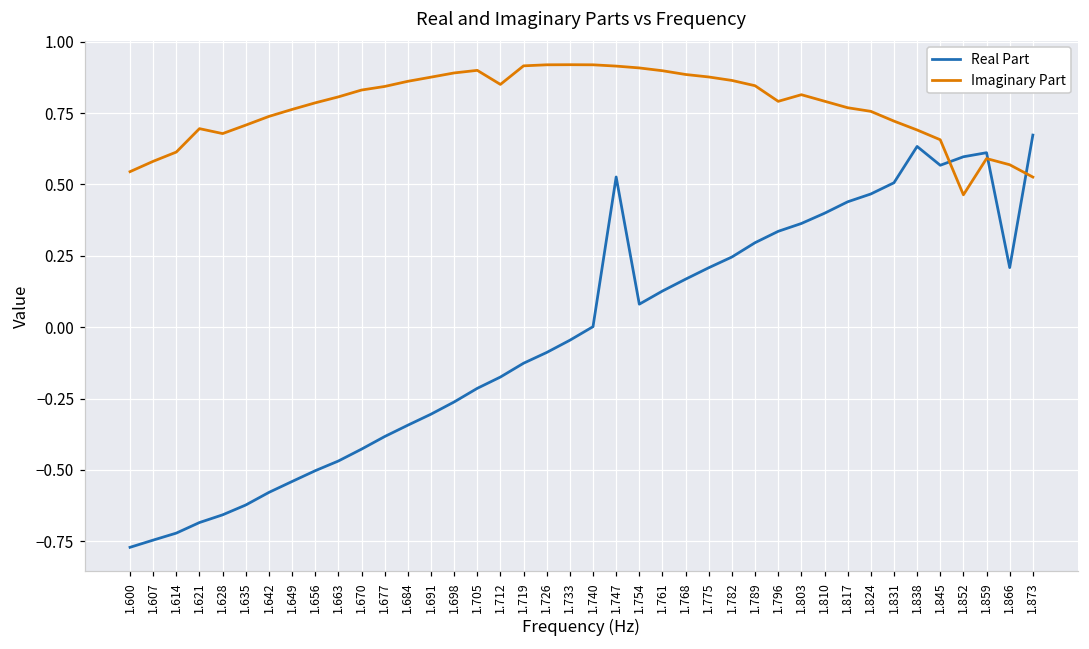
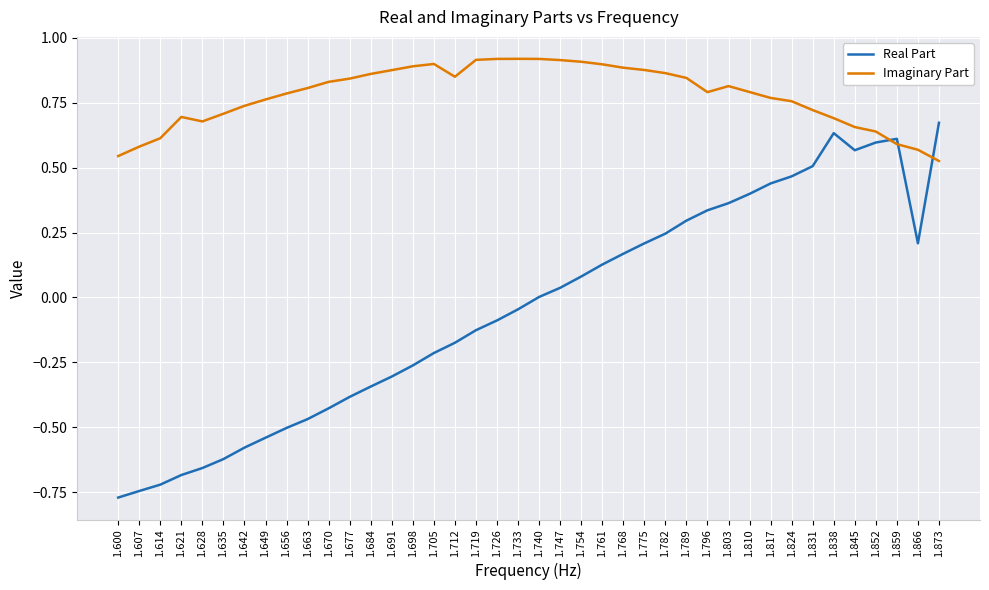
  {
    "Real Part": {
      "1.600": -0.77,
      "1.607": -0.75,
      "1.614": -0.72,
      "1.621": -0.68,
      "1.628": -0.66,
      "1.635": -0.62,
      "1.642": -0.58,
      "1.649": -0.54,
      "1.656": -0.50,
      "1.663": -0.47,
      "1.670": -0.43,
      "1.677": -0.38,
      "1.684": -0.34,
      "1.691": -0.30,
      "1.698": -0.26,
      "1.705": -0.21,
      "1.712": -0.17,
      "1.719": -0.13,
      "1.726": -0.09,
      "1.733": -0.05,
      "1.740": 0.00,
-     "1.747": 0.53,
+     "1.747": 0.04,
      "1.754": 0.08,
      "1.761": 0.13,
      "1.768": 0.17,
      "1.775": 0.21,
      "1.782": 0.25,
      "1.789": 0.30,
      "1.796": 0.34,
      "1.803": 0.36,
      "1.810": 0.40,
      "1.817": 0.44,
      "1.824": 0.47,
      "1.831": 0.51,
      "1.838": 0.63,
      "1.845": 0.57,
      "1.852": 0.60,
      "1.859": 0.61,
      "1.866": 0.21,
      "1.873": 0.67
    },
    "Imaginary Part": {
      "1.600": 0.54,
      "1.607": 0.58,
      "1.614": 0.61,
      "1.621": 0.70,
      "1.628": 0.68,
      "1.635": 0.71,
      "1.642": 0.74,
      "1.649": 0.76,
      "1.656": 0.79,
      "1.663": 0.81,
      "1.670": 0.83,
      "1.677": 0.84,
      "1.684": 0.86,
      "1.691": 0.88,
      "1.698": 0.89,
      "1.705": 0.90,
      "1.712": 0.85,
      "1.719": 0.92,
      "1.726": 0.92,
      "1.733": 0.92,
      "1.740": 0.92,
      "1.747": 0.91,
      "1.754": 0.91,
      "1.761": 0.90,
      "1.768": 0.88,
      "1.775": 0.88,
      "1.782": 0.86,
      "1.789": 0.85,
      "1.796": 0.79,
      "1.803": 0.81,
      "1.810": 0.79,
      "1.817": 0.77,
      "1.824": 0.76,
      "1.831": 0.72,
      "1.838": 0.69,
      "1.845": 0.66,
-     "1.852": 0.46,
+     "1.852": 0.64,
      "1.859": 0.59,
      "1.866": 0.57,
      "1.873": 0.53
    }
  }
